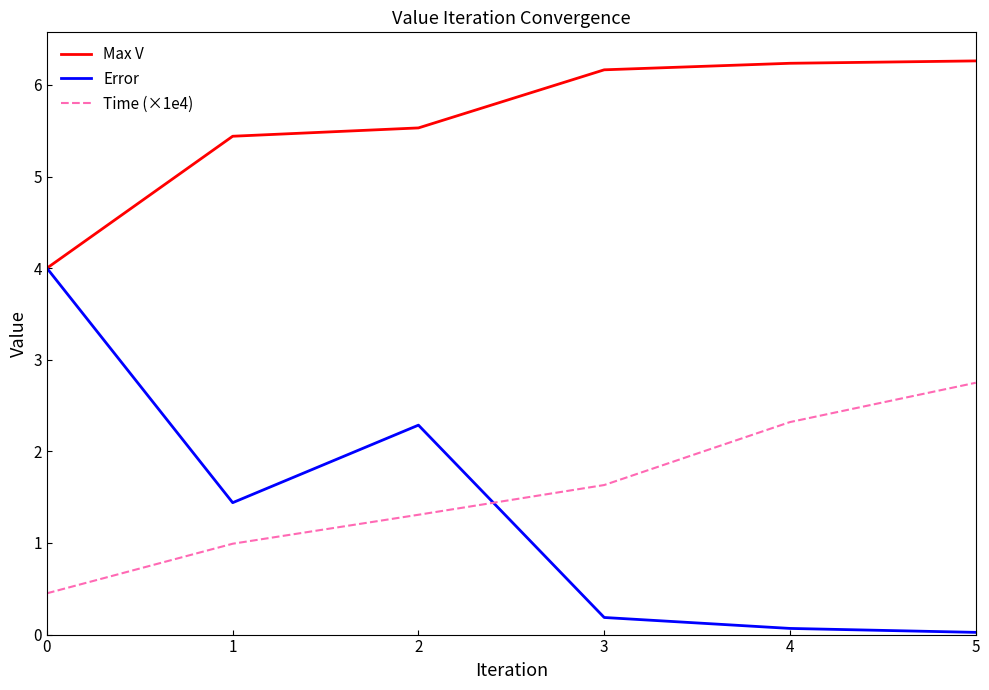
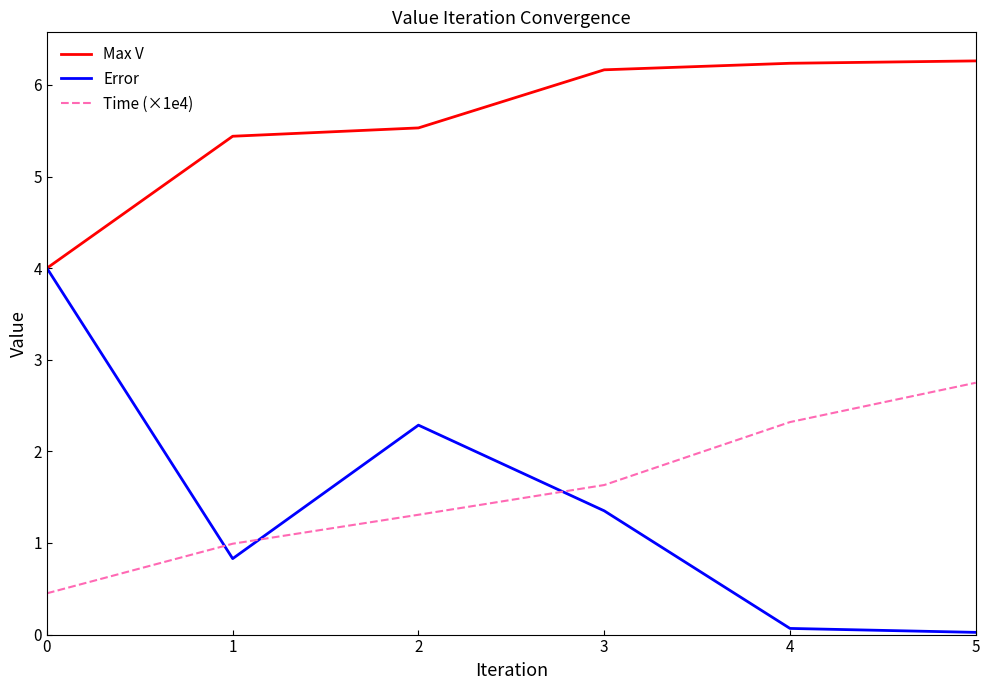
  {
    "Max V": {
      "1": 5.4,
      "2": 5.5,
      "3": 6.2,
      "4": 6.2,
      "5": 6.3
    },
    "Error": {
-     "1": 1.4,
+     "1": 0.8,
      "2": 2.3,
-     "3": 0.2,
+     "3": 1.4,
      "4": 0.1,
      "5": 0.0
    },
    "Time (×1e4)": {
      "0": 0.5,
      "1": 1.0,
      "2": 1.3,
      "3": 1.6,
      "4": 2.3,
      "5": 2.7
    }
  }
